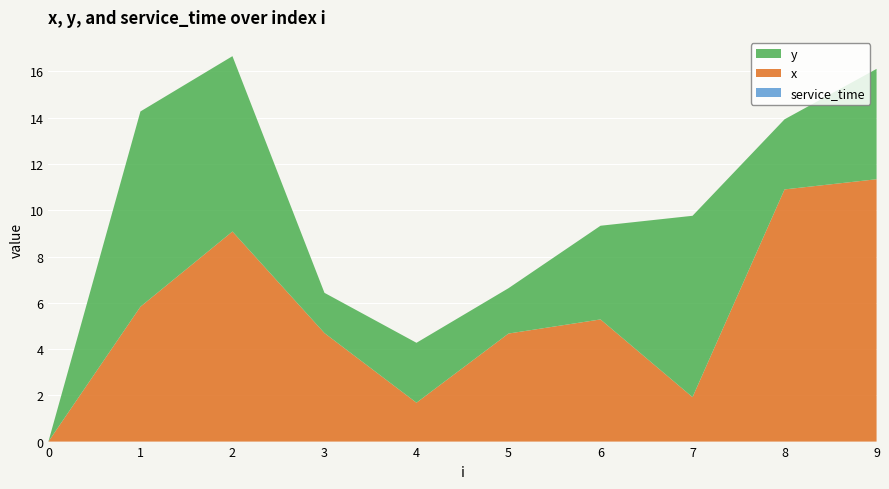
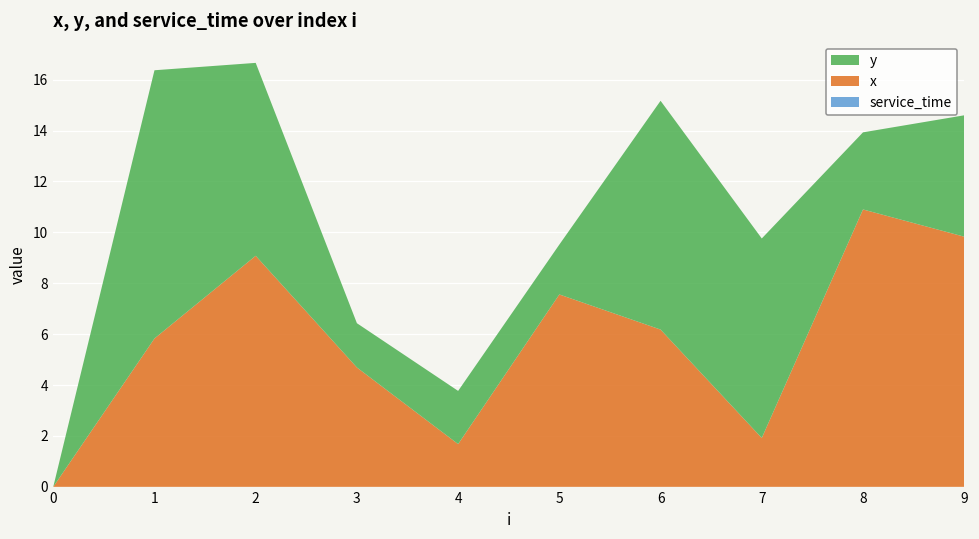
  {
    "service_time": {
      "1": 0.0,
      "2": 0.0,
      "3": 0.0,
      "4": 0.0,
      "5": 0.0,
      "6": 0.0,
      "7": 0.0,
      "8": 0.0,
      "9": 0.0
    },
    "x": {
      "1": 5.8,
      "2": 9.1,
      "3": 4.7,
      "4": 1.7,
-     "5": 4.7,
-     "6": 5.3,
+     "5": 7.6,
+     "6": 6.2,
      "7": 1.9,
      "8": 10.9,
-     "9": 11.3
+     "9": 9.8
    },
    "y": {
-     "1": 8.4,
+     "1": 10.5,
      "2": 7.6,
      "3": 1.7,
-     "4": 2.6,
+     "4": 2.1,
      "5": 2.0,
-     "6": 4.1,
+     "6": 9.0,
      "7": 7.8,
      "8": 3.0,
      "9": 4.8
    }
  }
